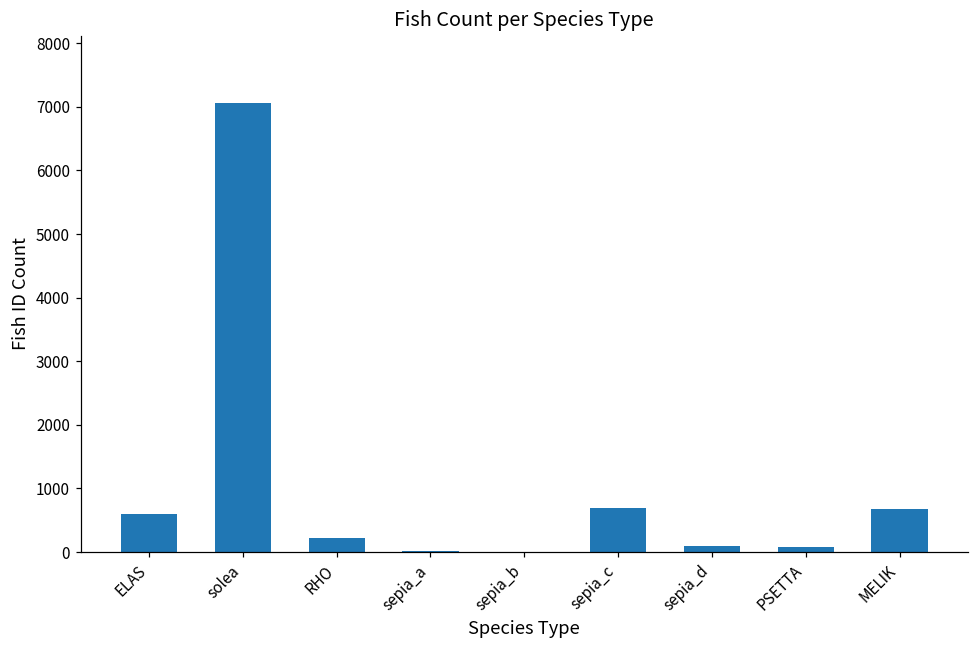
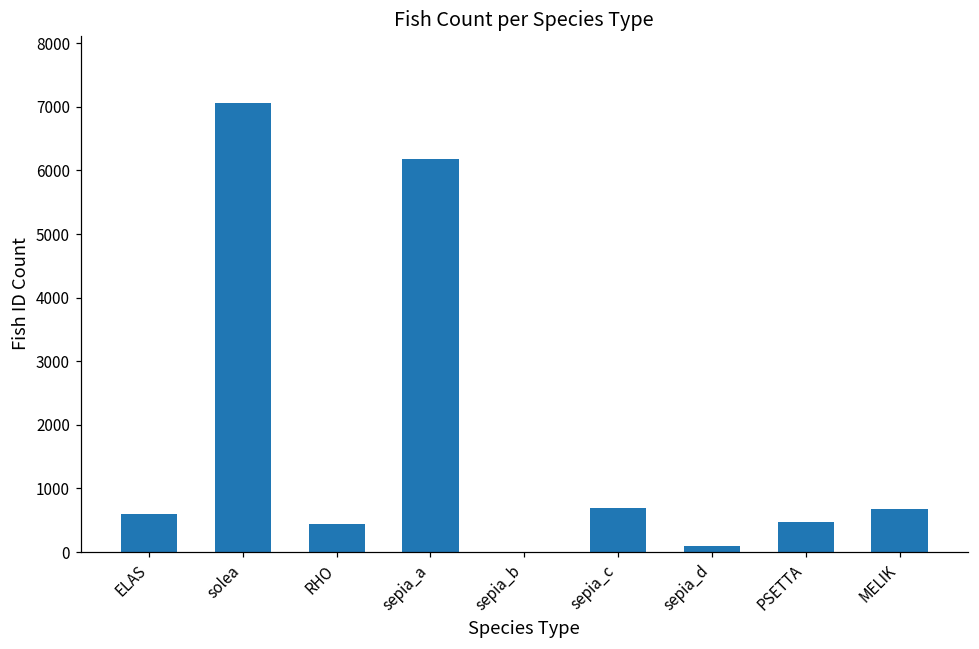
  {
    "ELAS": 600,
    "solea": 7100,
-   "RHO": 200,
-   "sepia_a": 0,
+   "RHO": 400,
+   "sepia_a": 6200,
    "sepia_b": 0,
    "sepia_c": 700,
    "sepia_d": 100,
-   "PSETTA": 100,
+   "PSETTA": 500,
    "MELIK": 700
  }
